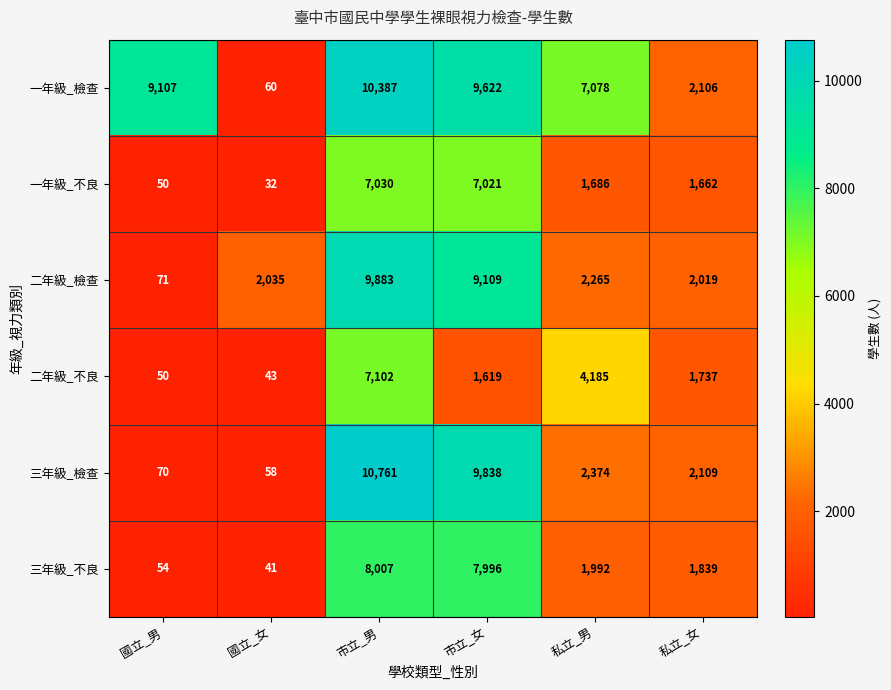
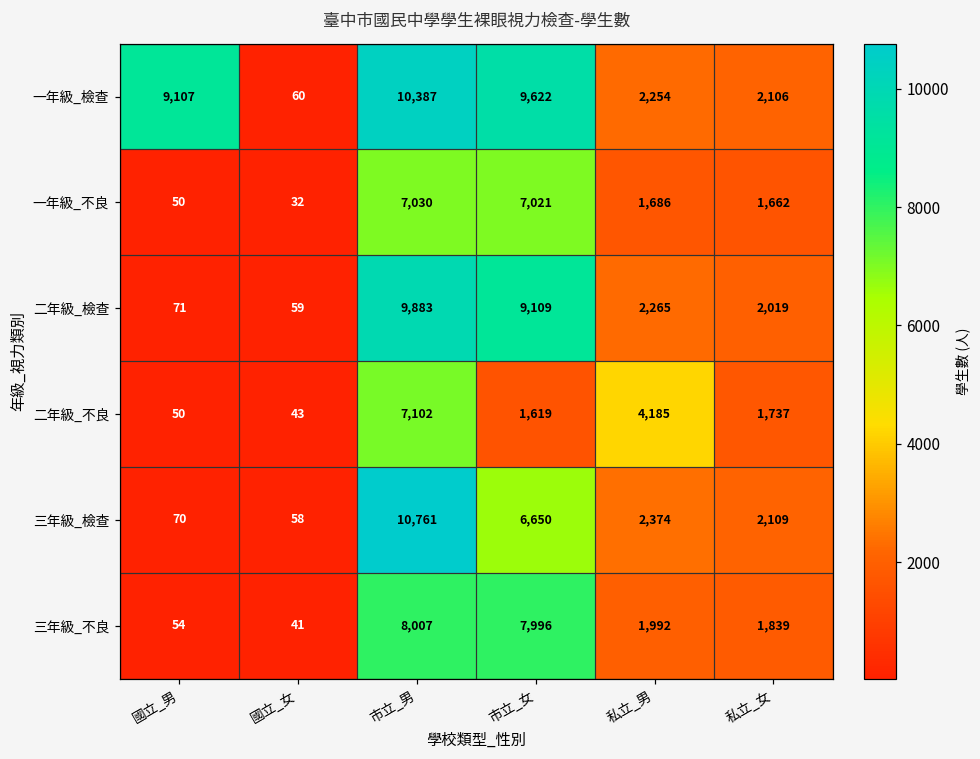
  {
    "一年級_檢查": {
      "國立_男": "9,107",
      "國立_女": "60",
      "市立_男": "10,387",
      "市立_女": "9,622",
-     "私立_男": "7,078",
+     "私立_男": "2,254",
      "私立_女": "2,106"
    },
    "一年級_不良": {
      "國立_男": "50",
      "國立_女": "32",
      "市立_男": "7,030",
      "市立_女": "7,021",
      "私立_男": "1,686",
      "私立_女": "1,662"
    },
    "二年級_檢查": {
      "國立_男": "71",
-     "國立_女": "2,035",
+     "國立_女": "59",
      "市立_男": "9,883",
      "市立_女": "9,109",
      "私立_男": "2,265",
      "私立_女": "2,019"
    },
    "二年級_不良": {
      "國立_男": "50",
      "國立_女": "43",
      "市立_男": "7,102",
      "市立_女": "1,619",
      "私立_男": "4,185",
      "私立_女": "1,737"
    },
    "三年級_檢查": {
      "國立_男": "70",
      "國立_女": "58",
      "市立_男": "10,761",
-     "市立_女": "9,838",
+     "市立_女": "6,650",
      "私立_男": "2,374",
      "私立_女": "2,109"
    },
    "三年級_不良": {
      "國立_男": "54",
      "國立_女": "41",
      "市立_男": "8,007",
      "市立_女": "7,996",
      "私立_男": "1,992",
      "私立_女": "1,839"
    }
  }
